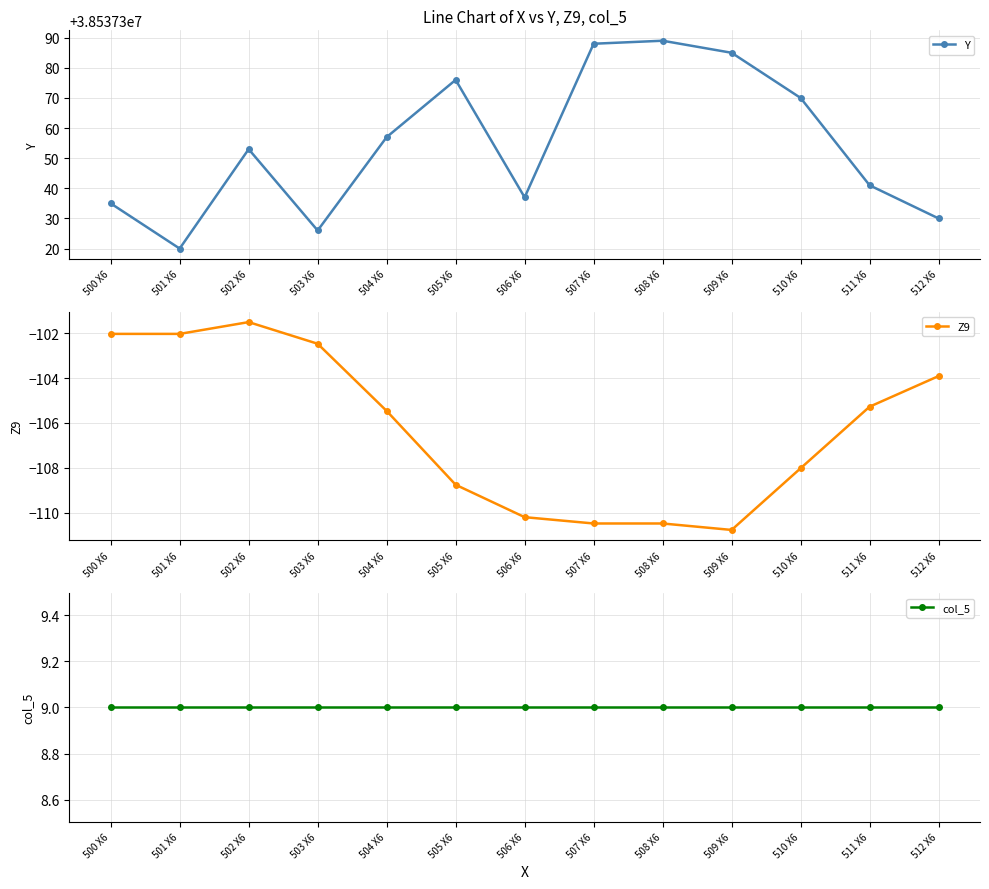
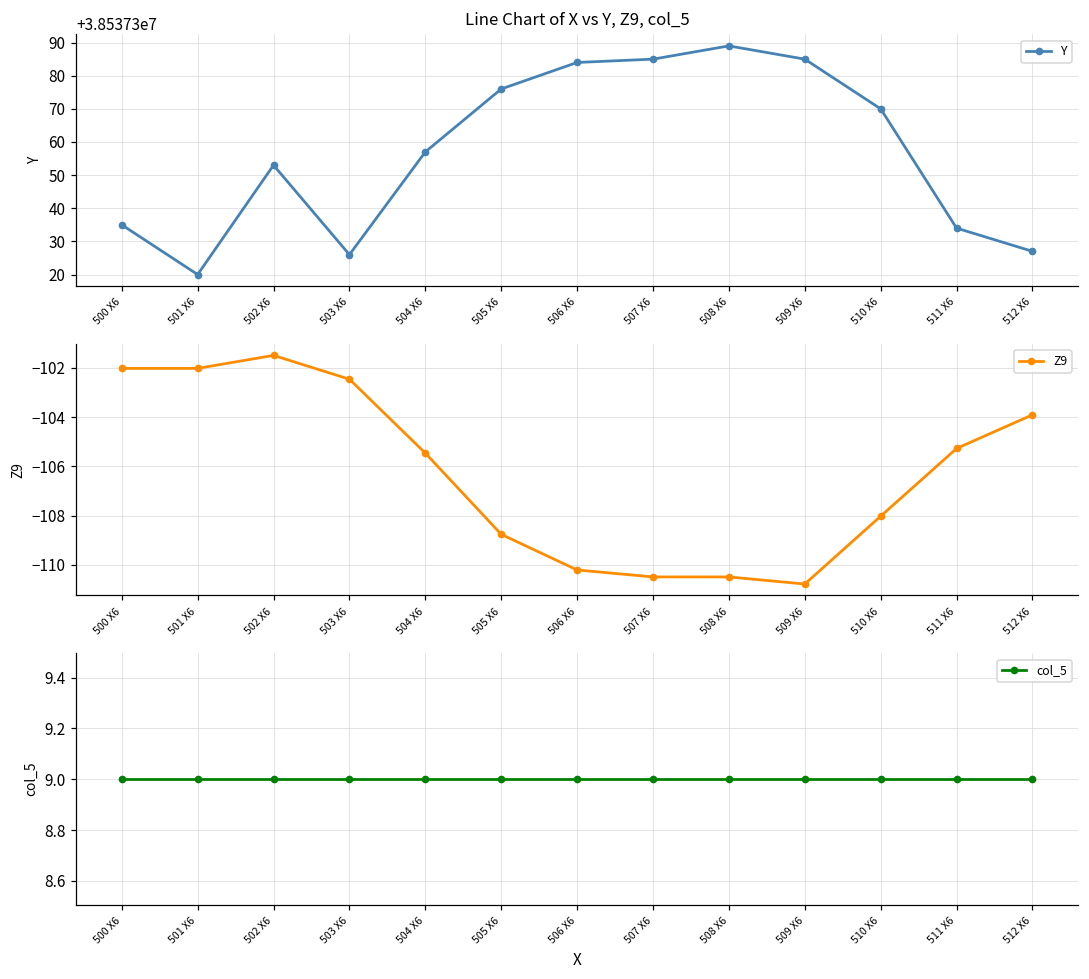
  {
    "Line Chart of X vs Y, Z9, col_5": {
      "500 X6": 38537335,
      "501 X6": 38537320,
      "502 X6": 38537353,
      "503 X6": 38537326,
      "504 X6": 38537357,
      "505 X6": 38537376,
-     "506 X6": 38537337,
-     "507 X6": 38537388,
+     "506 X6": 38537384,
+     "507 X6": 38537385,
      "508 X6": 38537389,
      "509 X6": 38537385,
      "510 X6": 38537370,
-     "511 X6": 38537341,
-     "512 X6": 38537330
+     "511 X6": 38537334,
+     "512 X6": 38537327
    }
  }
